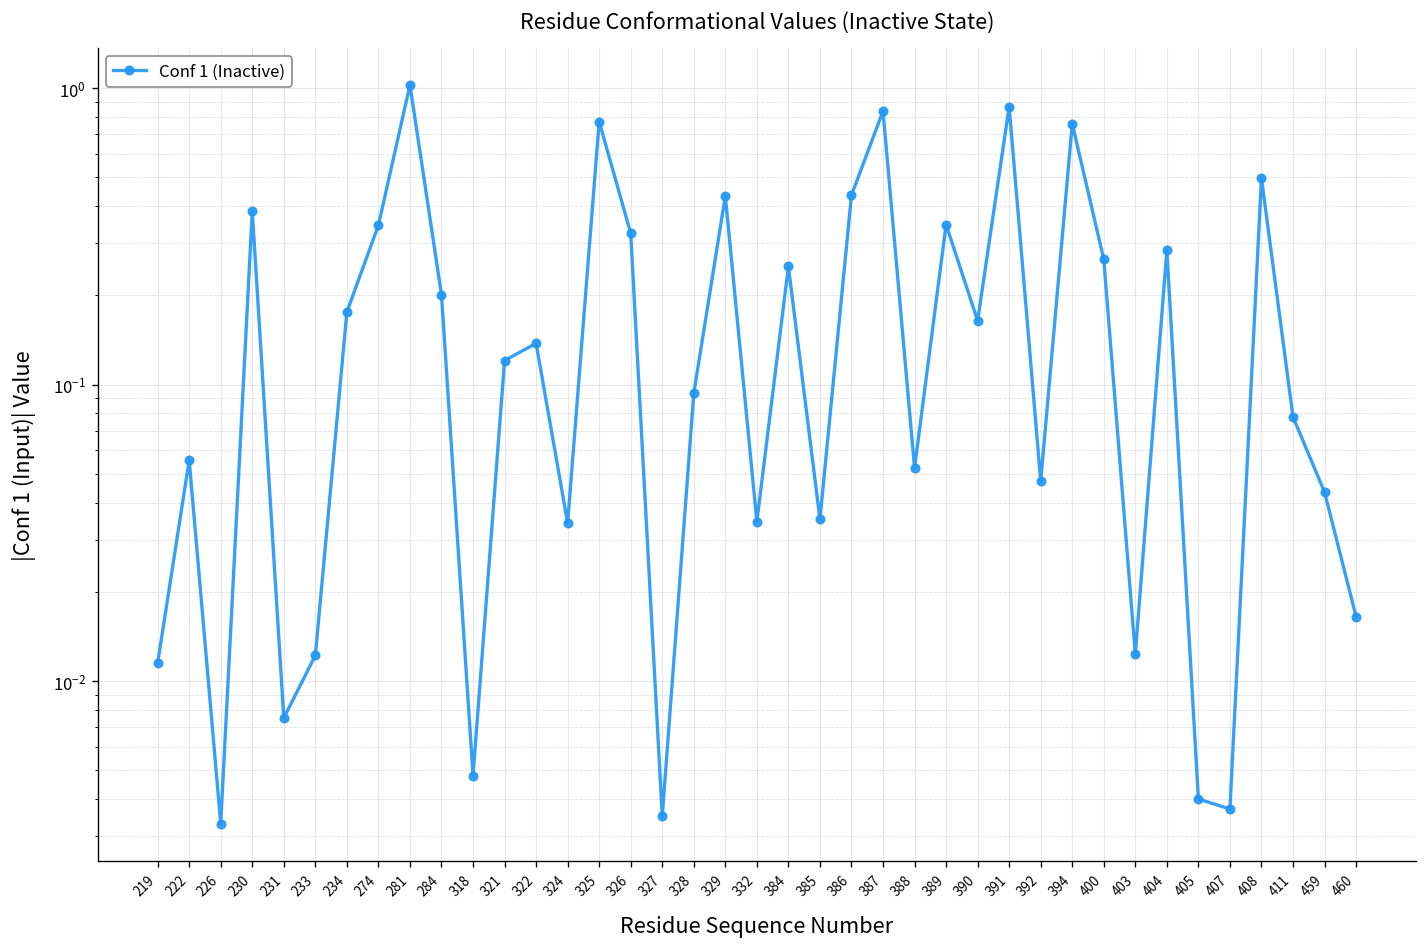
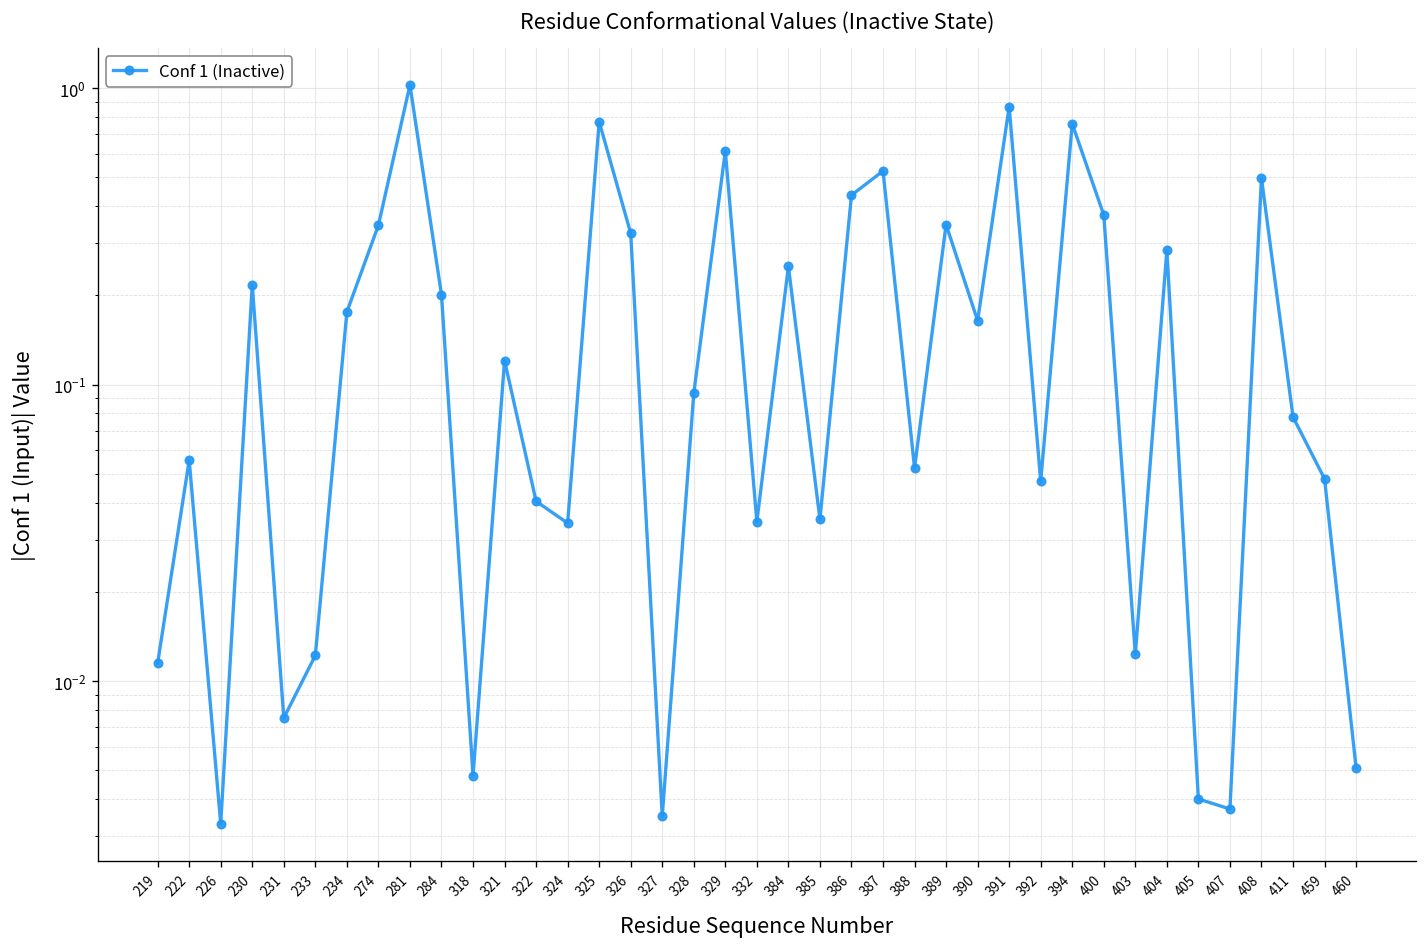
  {
    "219": 0.012,
    "222": 0.056,
    "226": 0.0033,
-   "230": 0.39,
+   "230": 0.22,
    "231": 0.0075,
    "233": 0.012,
    "234": 0.18,
    "274": 0.35,
    "281": 1.03,
    "284": 0.20,
    "318": 0.0048,
    "321": 0.12,
-   "322": 0.14,
+   "322": 0.040,
    "324": 0.034,
    "325": 0.77,
    "326": 0.32,
    "327": 0.0035,
    "328": 0.094,
-   "329": 0.43,
+   "329": 0.61,
    "332": 0.035,
    "384": 0.25,
    "385": 0.035,
    "386": 0.44,
-   "387": 0.84,
+   "387": 0.53,
    "388": 0.052,
    "389": 0.35,
    "390": 0.16,
    "391": 0.87,
    "392": 0.047,
    "394": 0.76,
-   "400": 0.26,
+   "400": 0.37,
    "403": 0.012,
    "404": 0.28,
    "405": 0.0040,
    "407": 0.0037,
    "408": 0.50,
    "411": 0.078,
-   "459": 0.043,
-   "460": 0.017
+   "459": 0.048,
+   "460": 0.0051
  }
